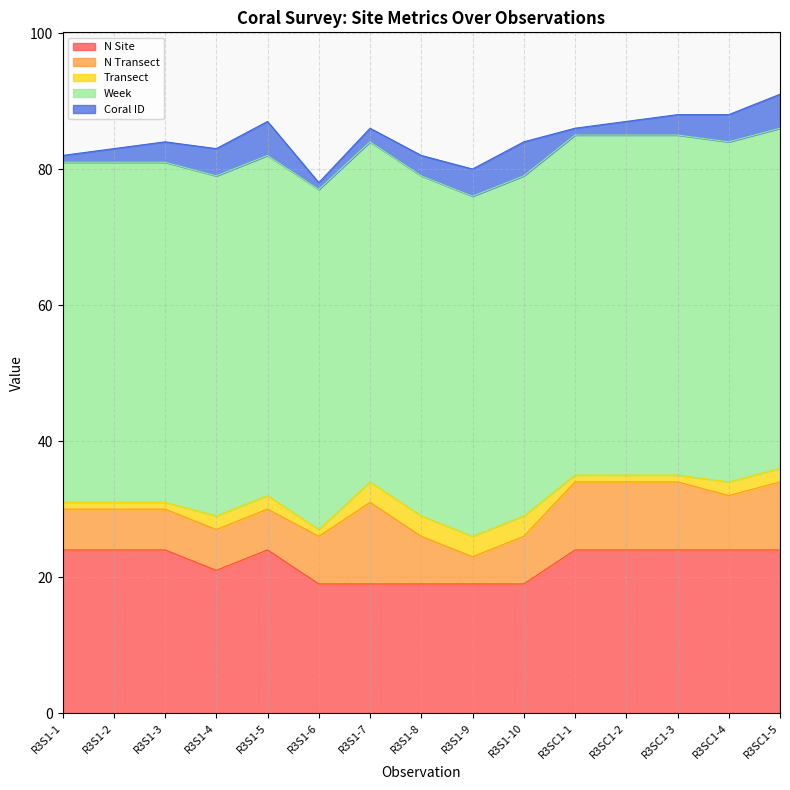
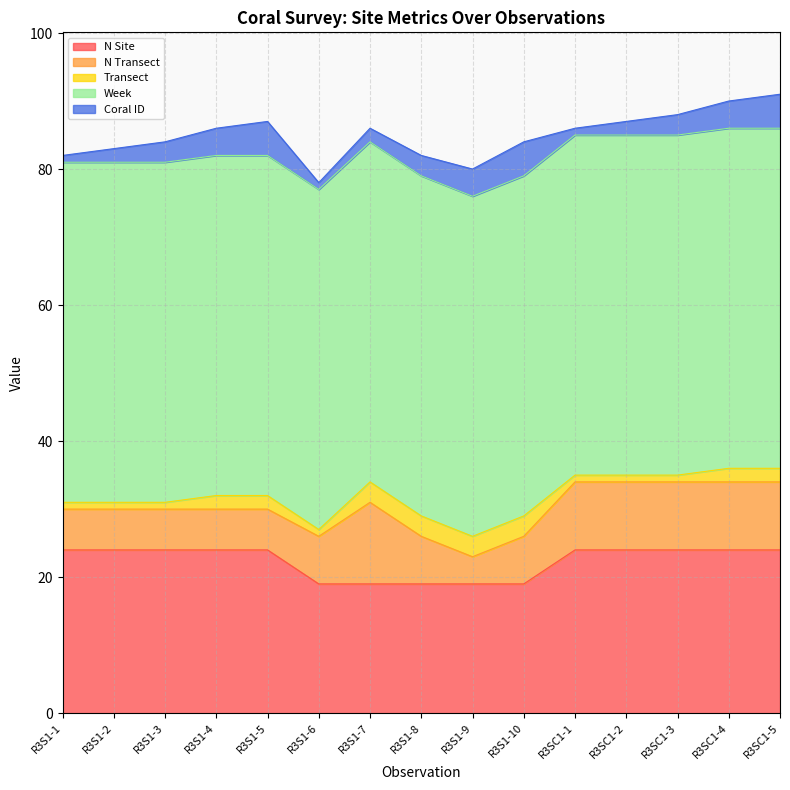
  {
    "N Site": {
      "R3S1-1": 24,
      "R3S1-2": 24,
      "R3S1-3": 24,
-     "R3S1-4": 21,
+     "R3S1-4": 24,
      "R3S1-5": 24,
      "R3S1-6": 19,
      "R3S1-7": 19,
      "R3S1-8": 19,
      "R3S1-9": 19,
      "R3S1-10": 19,
      "R3SC1-1": 24,
      "R3SC1-2": 24,
      "R3SC1-3": 24,
      "R3SC1-4": 24,
      "R3SC1-5": 24
    },
    "N Transect": {
      "R3S1-1": 6,
      "R3S1-2": 6,
      "R3S1-3": 6,
      "R3S1-4": 6,
      "R3S1-5": 6,
      "R3S1-6": 7,
      "R3S1-7": 12,
      "R3S1-8": 7,
      "R3S1-9": 4,
      "R3S1-10": 7,
      "R3SC1-1": 10,
      "R3SC1-2": 10,
      "R3SC1-3": 10,
-     "R3SC1-4": 8,
+     "R3SC1-4": 10,
      "R3SC1-5": 10
    },
    "Transect": {
      "R3S1-1": 1,
      "R3S1-2": 1,
      "R3S1-3": 1,
      "R3S1-4": 2,
      "R3S1-5": 2,
      "R3S1-6": 1,
      "R3S1-7": 3,
      "R3S1-8": 3,
      "R3S1-9": 3,
      "R3S1-10": 3,
      "R3SC1-1": 1,
      "R3SC1-2": 1,
      "R3SC1-3": 1,
      "R3SC1-4": 2,
      "R3SC1-5": 2
    },
    "Week": {
      "R3S1-1": 50,
      "R3S1-2": 50,
      "R3S1-3": 50,
      "R3S1-4": 50,
      "R3S1-5": 50,
      "R3S1-6": 50,
      "R3S1-7": 50,
      "R3S1-8": 50,
      "R3S1-9": 50,
      "R3S1-10": 50,
      "R3SC1-1": 50,
      "R3SC1-2": 50,
      "R3SC1-3": 50,
      "R3SC1-4": 50,
      "R3SC1-5": 50
    },
    "Coral ID": {
      "R3S1-1": 1,
      "R3S1-2": 2,
      "R3S1-3": 3,
      "R3S1-4": 4,
      "R3S1-5": 5,
      "R3S1-6": 1,
      "R3S1-7": 2,
      "R3S1-8": 3,
      "R3S1-9": 4,
      "R3S1-10": 5,
      "R3SC1-1": 1,
      "R3SC1-2": 2,
      "R3SC1-3": 3,
      "R3SC1-4": 4,
      "R3SC1-5": 5
    }
  }
